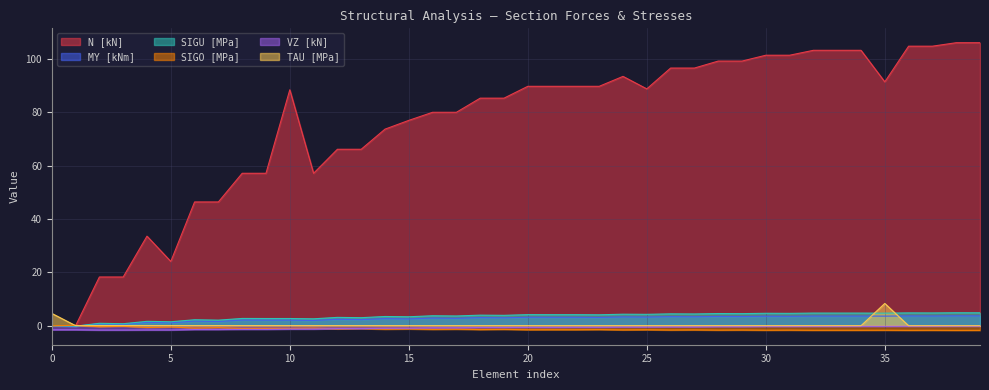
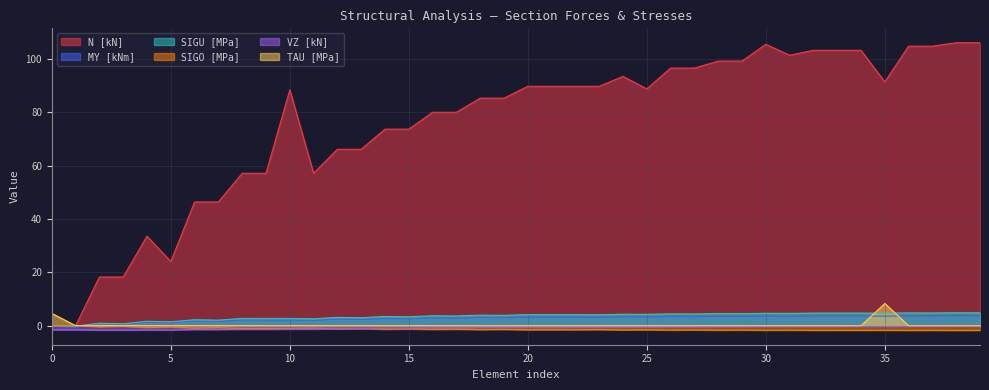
  {
    "N [kN]": {
      "5": 24,
      "10": 89,
-     "15": 77,
+     "15": 74,
      "20": 90,
      "25": 89,
-     "30": 101,
+     "30": 106,
      "35": 91
    },
    "MY [kNm]": {
      "20": 3,
      "25": 3,
      "30": 4,
      "35": 4
    },
    "SIGU [MPa]": {
      "20": 4,
      "25": 4,
      "30": 5,
      "35": 5
    },
    "TAU [MPa]": {
      "0": 5,
      "35": 8
    }
  }
